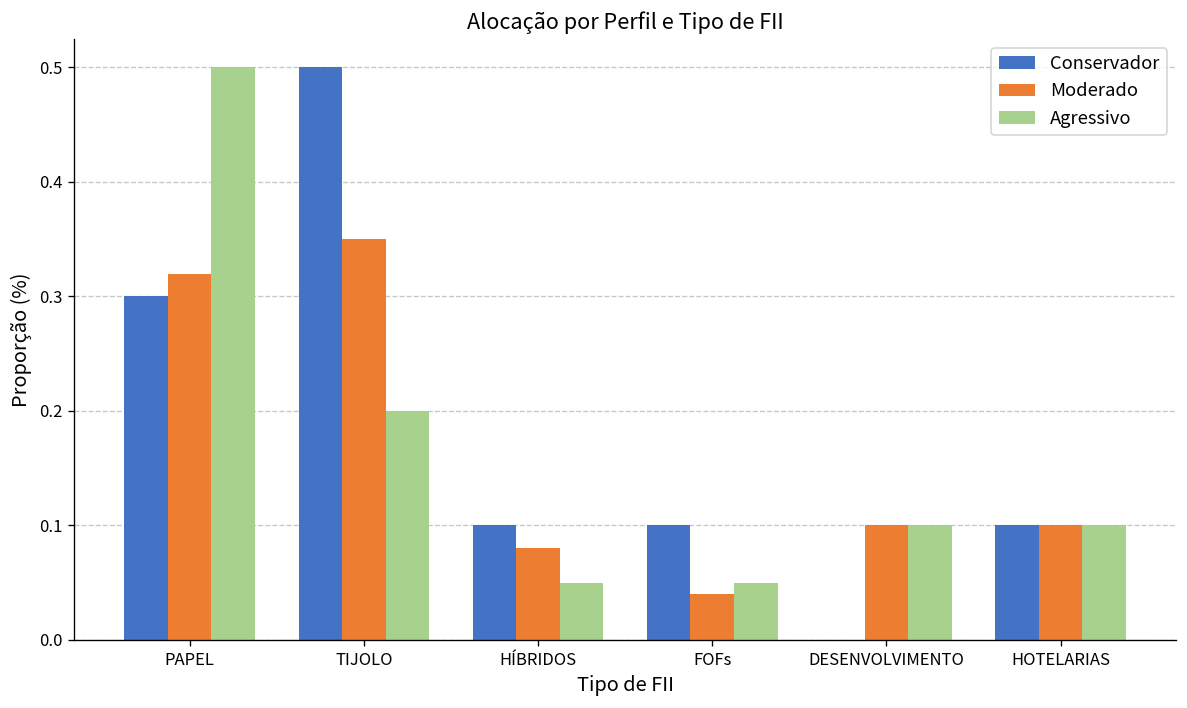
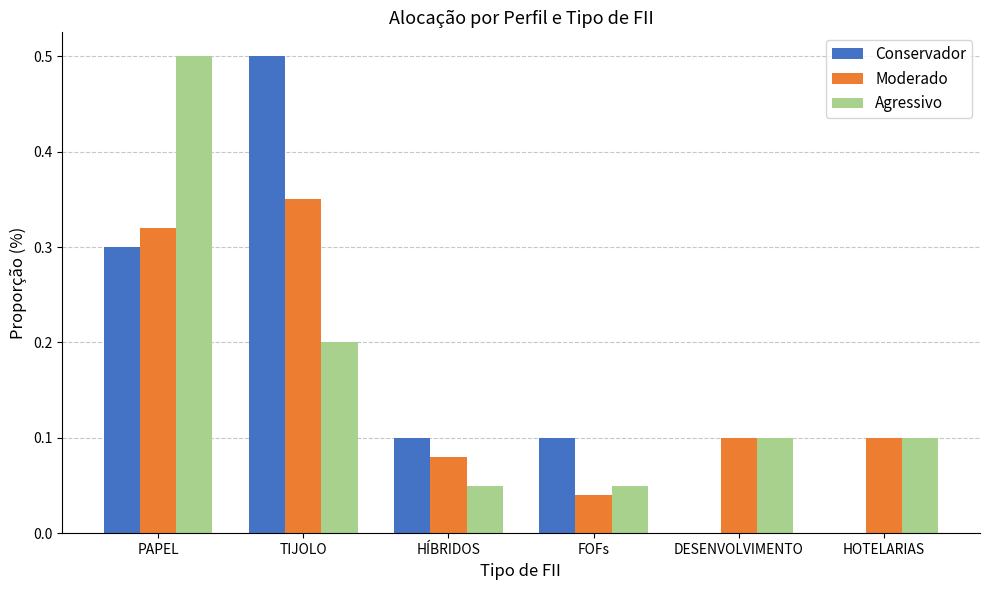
  {
    "Conservador": {
      "PAPEL": 0.3,
      "TIJOLO": 0.5,
      "HÍBRIDOS": 0.1,
      "FOFs": 0.1,
      "DESENVOLVIMENTO": 0.0,
-     "HOTELARIAS": 0.1
+     "HOTELARIAS": 0.0
    },
    "Moderado": {
      "PAPEL": 0.32,
      "TIJOLO": 0.35,
      "HÍBRIDOS": 0.08,
      "FOFs": 0.04,
      "DESENVOLVIMENTO": 0.1,
      "HOTELARIAS": 0.1
    },
    "Agressivo": {
      "PAPEL": 0.5,
      "TIJOLO": 0.2,
      "HÍBRIDOS": 0.05,
      "FOFs": 0.05,
      "DESENVOLVIMENTO": 0.1,
      "HOTELARIAS": 0.1
    }
  }
